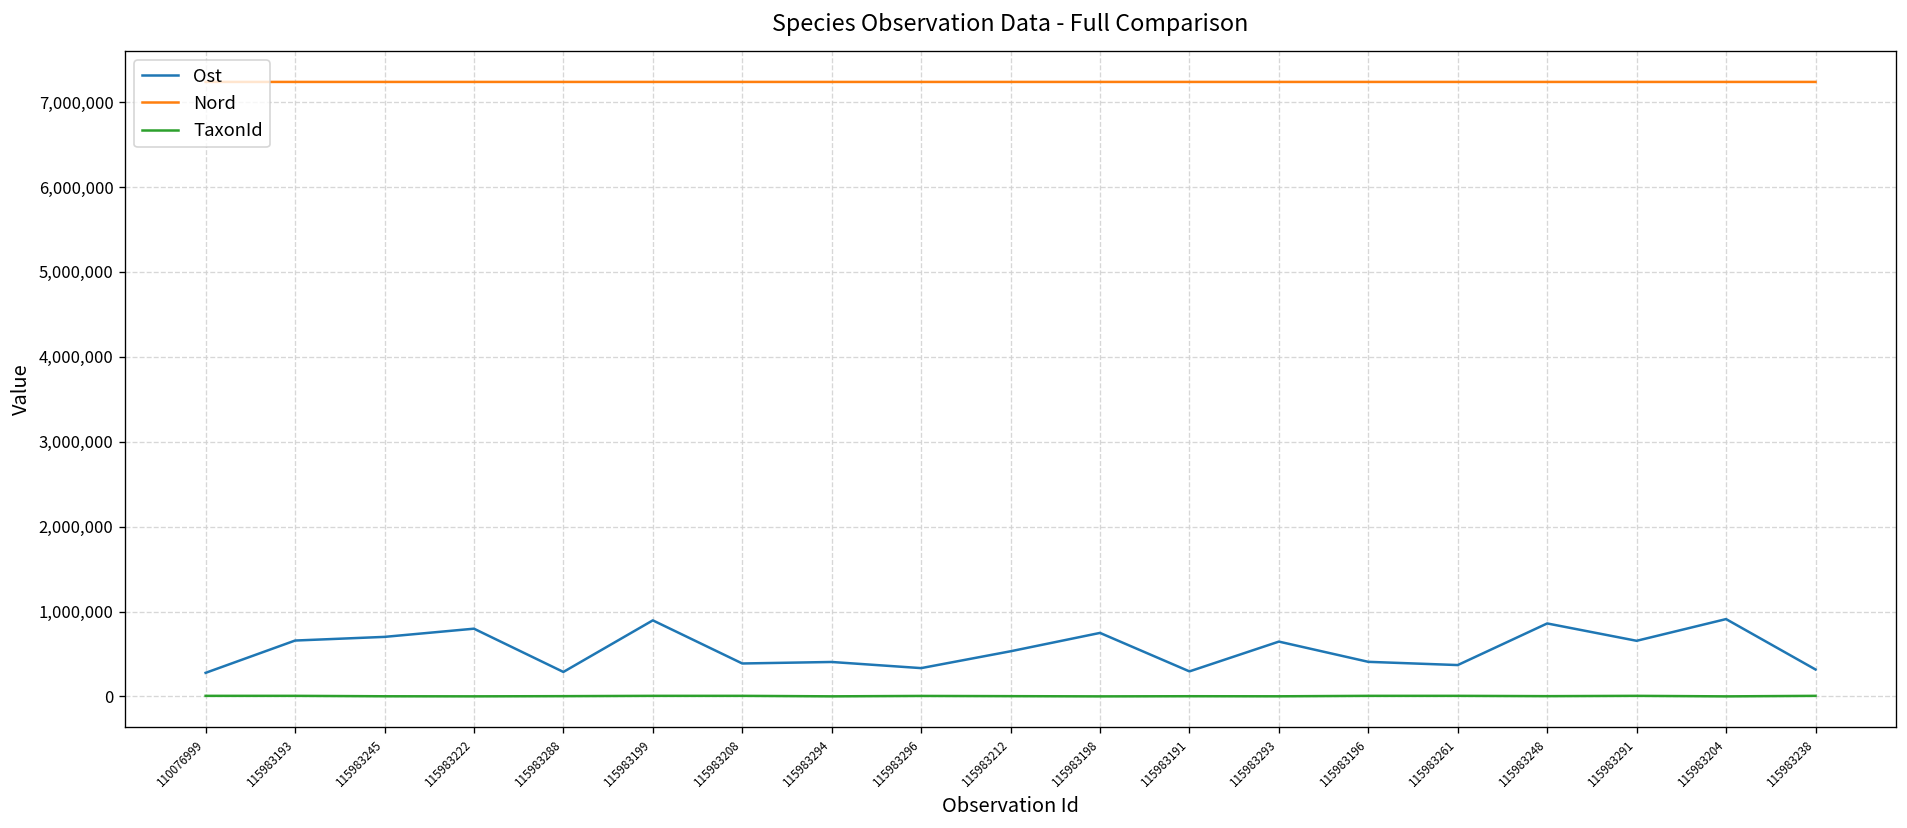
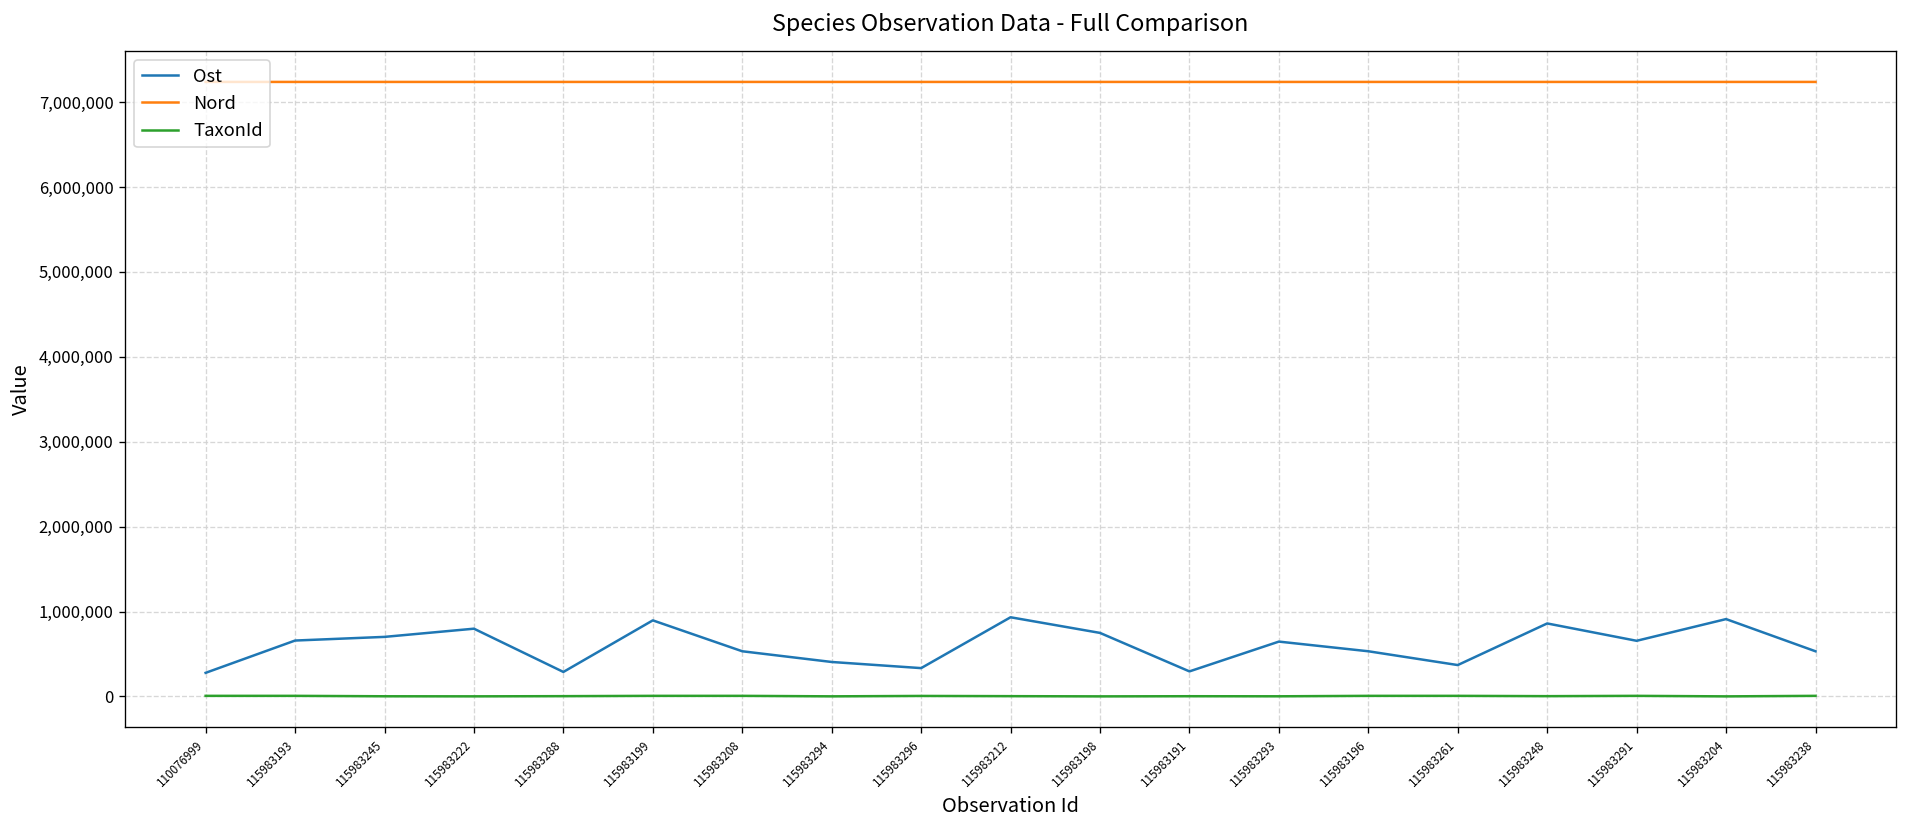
  {
    "Ost": {
      "110076999": "300,000",
      "115983193": "700,000",
      "115983245": "700,000",
      "115983222": "800,000",
      "115983288": "300,000",
      "115983199": "900,000",
-     "115983208": "400,000",
+     "115983208": "500,000",
      "115983294": "400,000",
      "115983296": "300,000",
-     "115983212": "500,000",
+     "115983212": "900,000",
      "115983198": "700,000",
      "115983191": "300,000",
      "115983293": "600,000",
-     "115983196": "400,000",
+     "115983196": "500,000",
      "115983261": "400,000",
      "115983248": "900,000",
      "115983291": "700,000",
      "115983204": "900,000",
-     "115983238": "300,000"
+     "115983238": "500,000"
    },
    "Nord": {
      "115983193": "7,200,000",
      "115983245": "7,200,000",
      "115983222": "7,200,000",
      "115983288": "7,200,000",
      "115983199": "7,200,000",
      "115983208": "7,200,000",
      "115983294": "7,200,000",
      "115983296": "7,200,000",
      "115983212": "7,200,000",
      "115983198": "7,200,000",
      "115983191": "7,200,000",
      "115983293": "7,200,000",
      "115983196": "7,200,000",
      "115983261": "7,200,000",
      "115983248": "7,200,000",
      "115983291": "7,200,000",
      "115983204": "7,200,000",
      "115983238": "7,200,000"
    },
    "TaxonId": {
      "110076999": "0",
      "115983193": "0",
      "115983245": "0",
      "115983222": "0",
      "115983288": "0",
      "115983199": "0",
      "115983208": "0",
      "115983294": "0",
      "115983296": "0",
      "115983212": "0",
      "115983198": "0",
      "115983191": "0",
      "115983293": "0",
      "115983196": "0",
      "115983261": "0",
      "115983248": "0",
      "115983291": "0",
      "115983204": "0",
      "115983238": "0"
    }
  }
